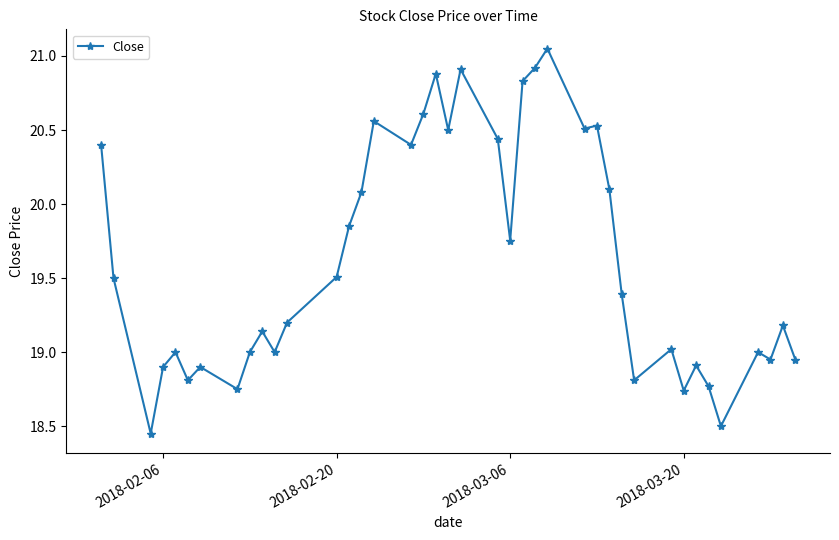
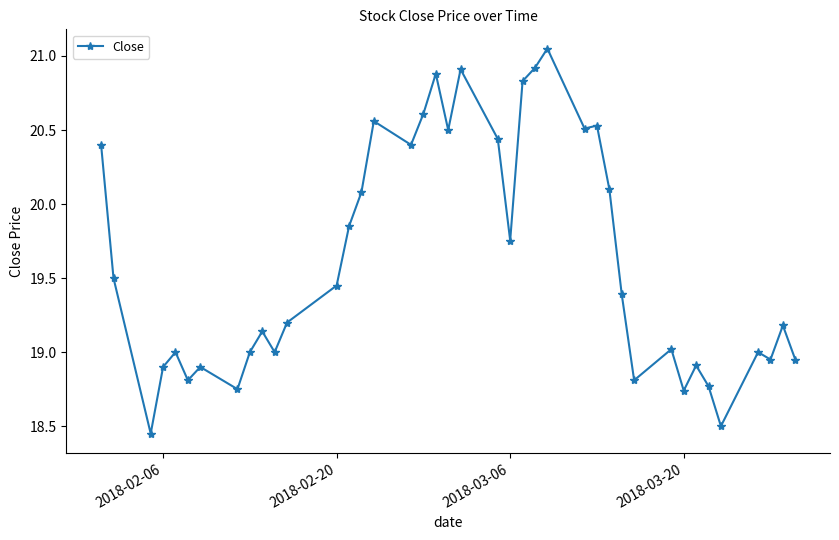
  {
    "2018-02-06": 18.90,
-   "2018-02-20": 19.51,
+   "2018-02-20": 19.45,
    "2018-03-06": 19.75,
    "2018-03-20": 18.74
  }
